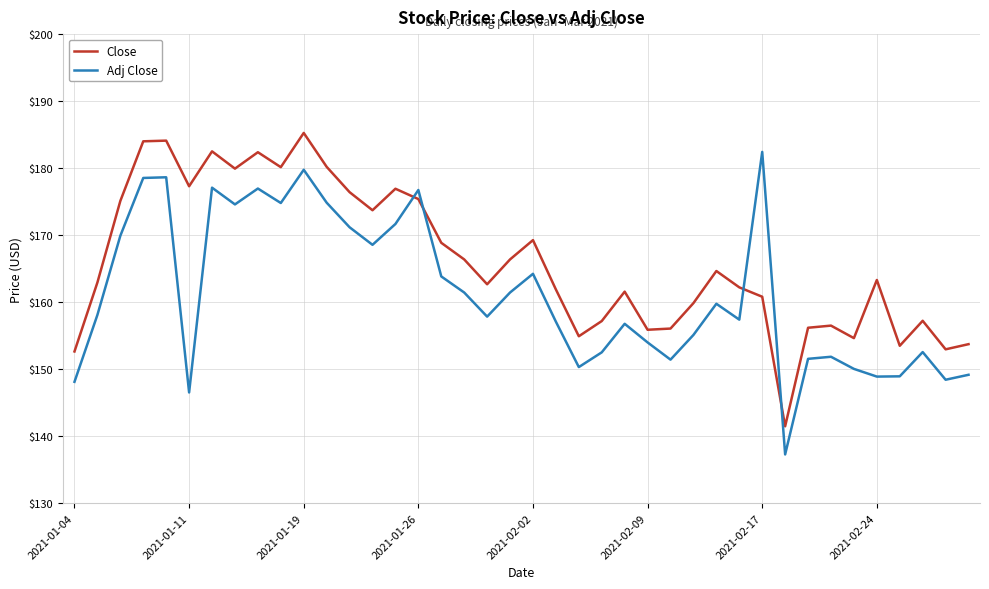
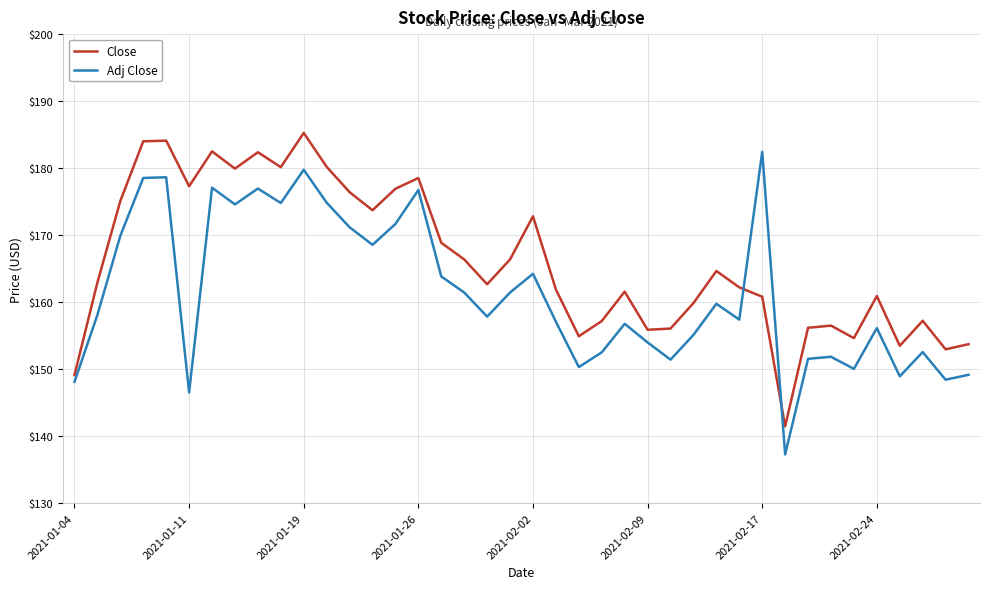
  {
    "Close": {
-     "2021-01-04": "$153",
+     "2021-01-04": "$149",
      "2021-01-11": "$177",
      "2021-01-19": "$185",
-     "2021-01-26": "$175",
-     "2021-02-02": "$169",
+     "2021-01-26": "$179",
+     "2021-02-02": "$173",
      "2021-02-09": "$156",
      "2021-02-17": "$161",
-     "2021-02-24": "$163"
+     "2021-02-24": "$161"
    },
    "Adj Close": {
      "2021-01-04": "$148",
      "2021-01-11": "$147",
      "2021-01-19": "$180",
      "2021-01-26": "$177",
      "2021-02-02": "$164",
      "2021-02-09": "$154",
      "2021-02-17": "$182",
-     "2021-02-24": "$149"
+     "2021-02-24": "$156"
    }
  }
